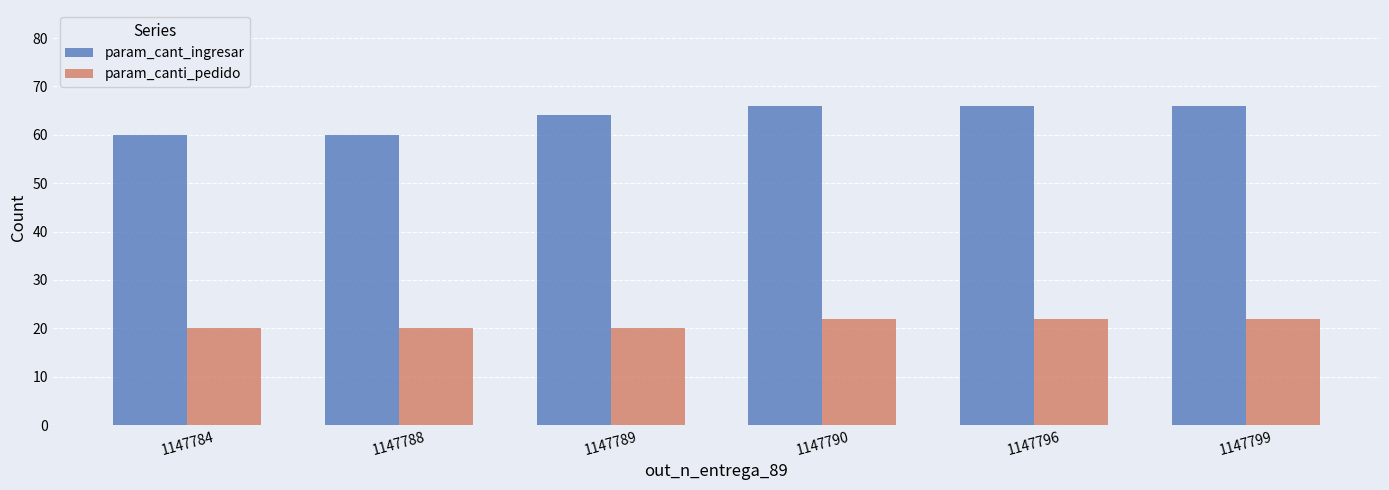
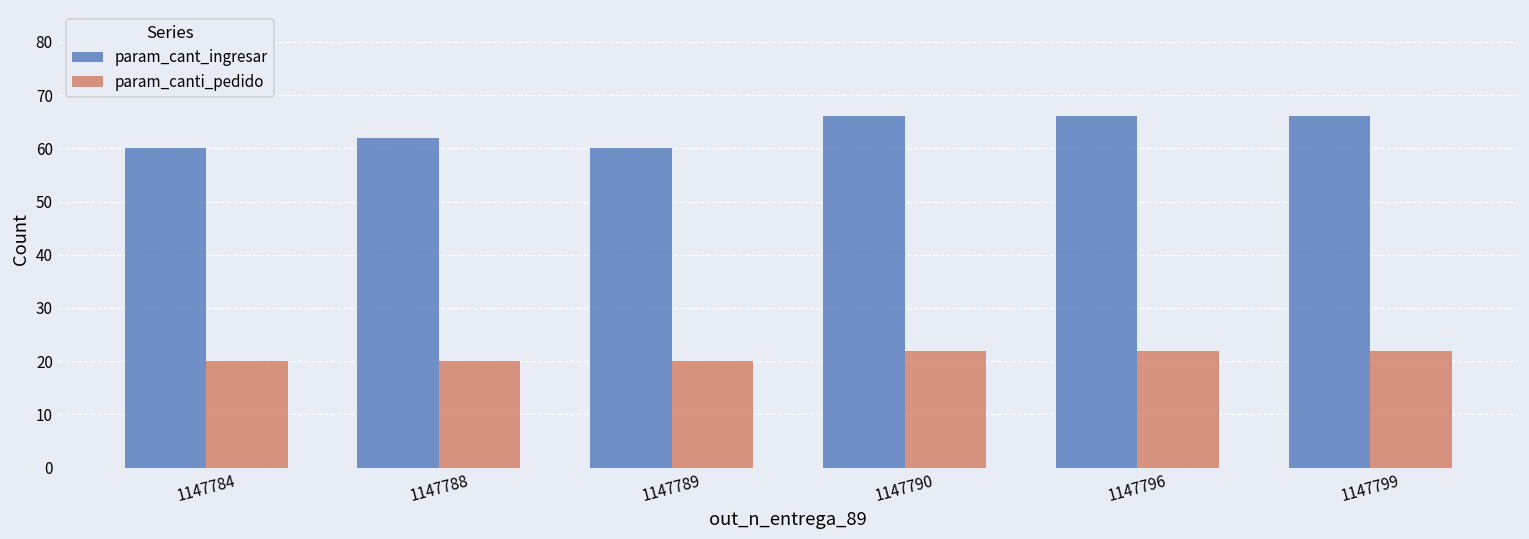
  {
    "param_cant_ingresar": {
      "1147784": 60,
-     "1147788": 60,
-     "1147789": 64,
+     "1147788": 62,
+     "1147789": 60,
      "1147790": 66,
      "1147796": 66,
      "1147799": 66
    },
    "param_canti_pedido": {
      "1147784": 20,
      "1147788": 20,
      "1147789": 20,
      "1147790": 22,
      "1147796": 22,
      "1147799": 22
    }
  }
